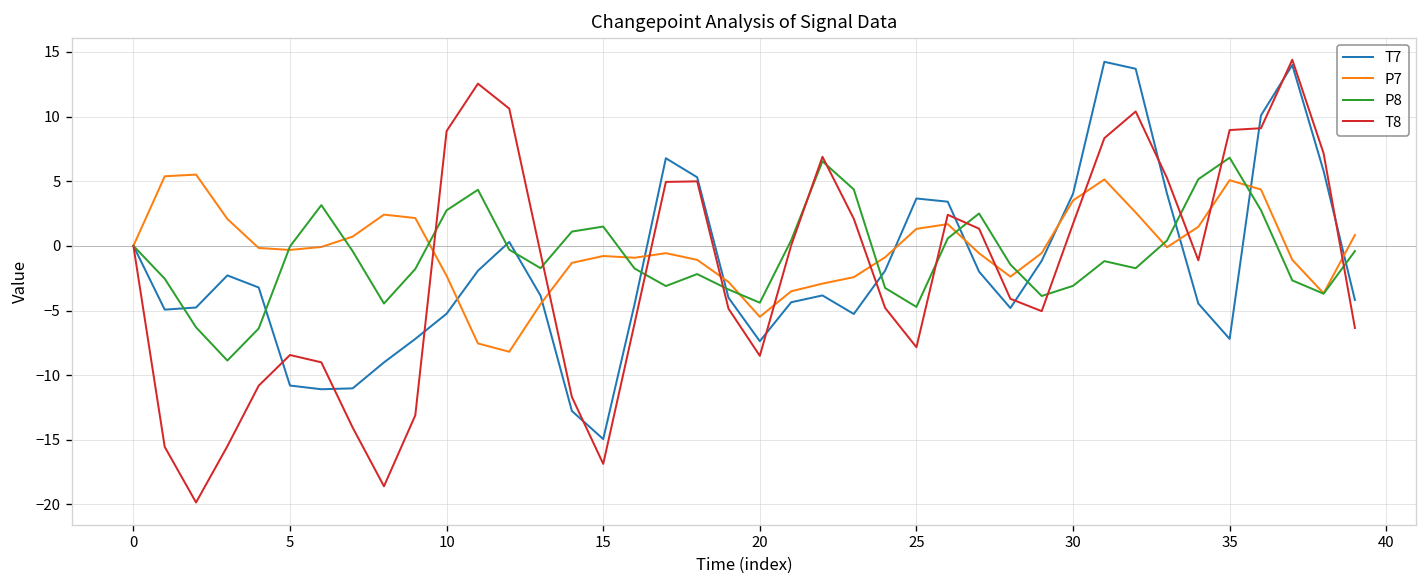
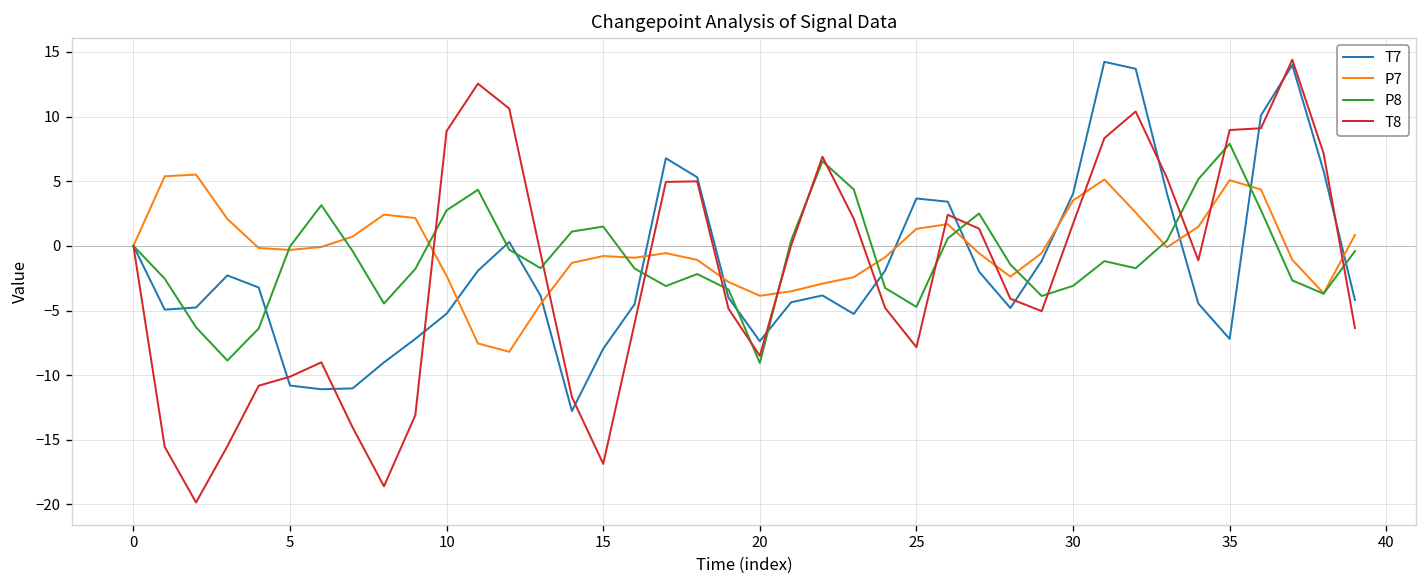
  {
    "T7": {
      "5": -10.8,
      "10": -5.2,
-     "15": -14.9,
+     "15": -8.0,
      "20": -7.4,
      "25": 3.7,
      "30": 4.0,
      "35": -7.2
    },
    "P7": {
      "5": -0.3,
      "10": -2.3,
      "15": -0.8,
-     "20": -5.5,
+     "20": -3.9,
      "25": 1.3,
      "30": 3.5,
      "35": 5.1
    },
    "P8": {
      "5": 0.0,
      "10": 2.8,
      "15": 1.5,
-     "20": -4.4,
+     "20": -9.1,
      "25": -4.7,
      "30": -3.1,
-     "35": 6.8
+     "35": 7.9
    },
    "T8": {
-     "5": -8.4,
+     "5": -10.1,
      "10": 8.9,
      "15": -16.9,
      "20": -8.5,
      "25": -7.8,
      "30": 1.7,
      "35": 9.0
    }
  }
